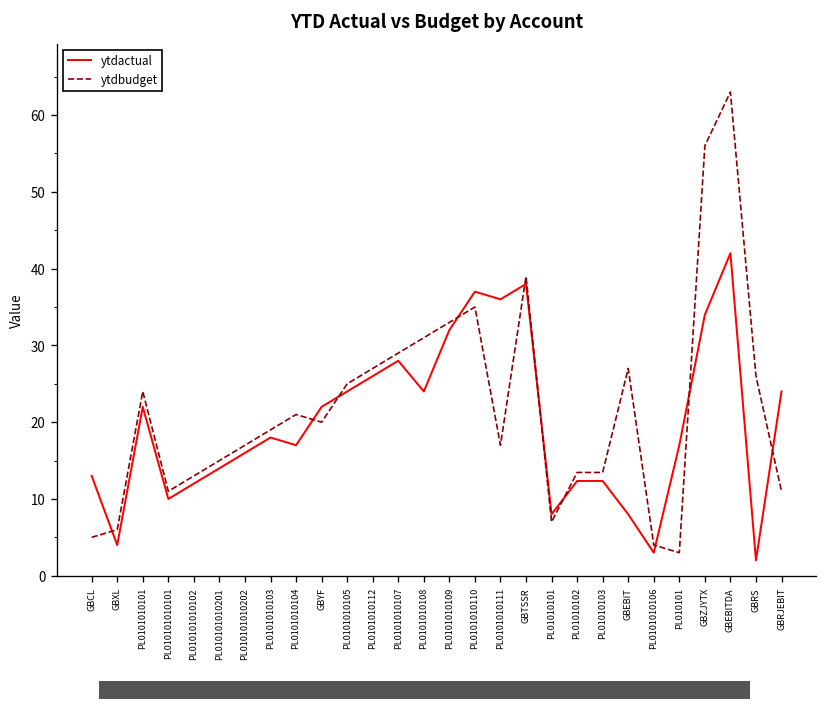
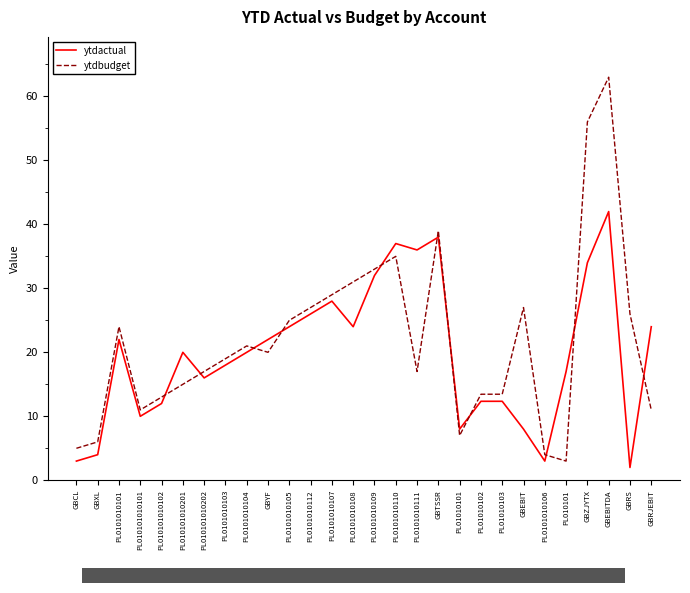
  {
    "ytdactual": {
-     "GBCL": 13,
+     "GBCL": 3,
      "GBXL": 4,
      "PL0101010101": 22,
      "PL010101010101": 10,
      "PL010101010102": 12,
-     "PL010101010201": 14,
+     "PL010101010201": 20,
      "PL010101010202": 16,
      "PL0101010103": 18,
-     "PL0101010104": 17,
+     "PL0101010104": 20,
      "GBYF": 22,
      "PL0101010105": 24,
      "PL0101010112": 26,
      "PL0101010107": 28,
      "PL0101010108": 24,
      "PL0101010109": 32,
      "PL0101010110": 37,
      "PL0101010111": 36,
      "GBTSSR": 38,
      "PL01010101": 8,
      "PL01010102": 12,
      "PL01010103": 12,
      "GBEBIT": 8,
      "PL0101010106": 3,
      "PL010101": 17,
      "GBZJYTX": 34,
      "GBEBITDA": 42,
      "GBRS": 2,
      "GBRJEBIT": 24
    },
    "ytdbudget": {
      "GBCL": 5,
      "GBXL": 6,
      "PL0101010101": 24,
      "PL010101010101": 11,
      "PL010101010102": 13,
      "PL010101010201": 15,
      "PL010101010202": 17,
      "PL0101010103": 19,
      "PL0101010104": 21,
      "GBYF": 20,
      "PL0101010105": 25,
      "PL0101010112": 27,
      "PL0101010107": 29,
      "PL0101010108": 31,
      "PL0101010109": 33,
      "PL0101010110": 35,
      "PL0101010111": 17,
      "GBTSSR": 39,
      "PL01010101": 7,
      "PL01010102": 13,
      "PL01010103": 13,
      "GBEBIT": 27,
      "PL0101010106": 4,
      "PL010101": 3,
      "GBZJYTX": 56,
      "GBEBITDA": 63,
      "GBRS": 26,
      "GBRJEBIT": 11
    }
  }
